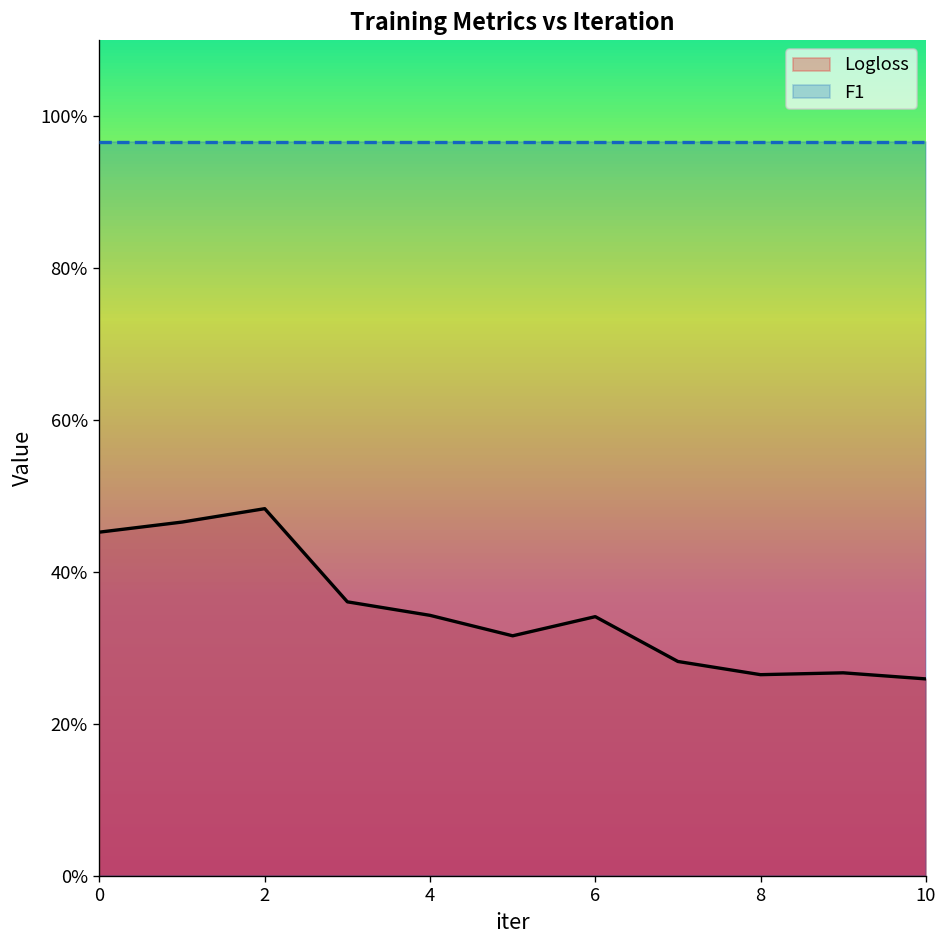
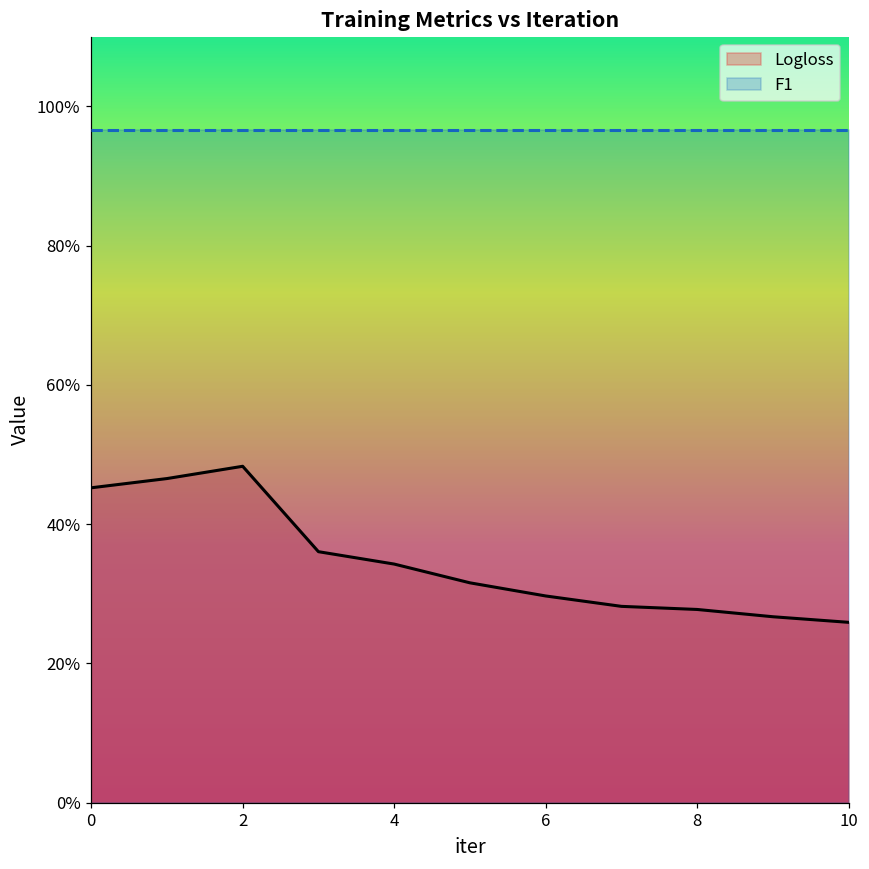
  {
    "Logloss": {
      "0": "45%",
      "2": "48%",
      "4": "34%",
-     "6": "34%",
-     "8": "26%",
+     "6": "30%",
+     "8": "28%",
      "10": "26%"
    },
    "F1": {
      "0": "97%",
      "2": "97%",
      "4": "97%",
      "6": "97%",
      "8": "97%",
      "10": "97%"
    }
  }
